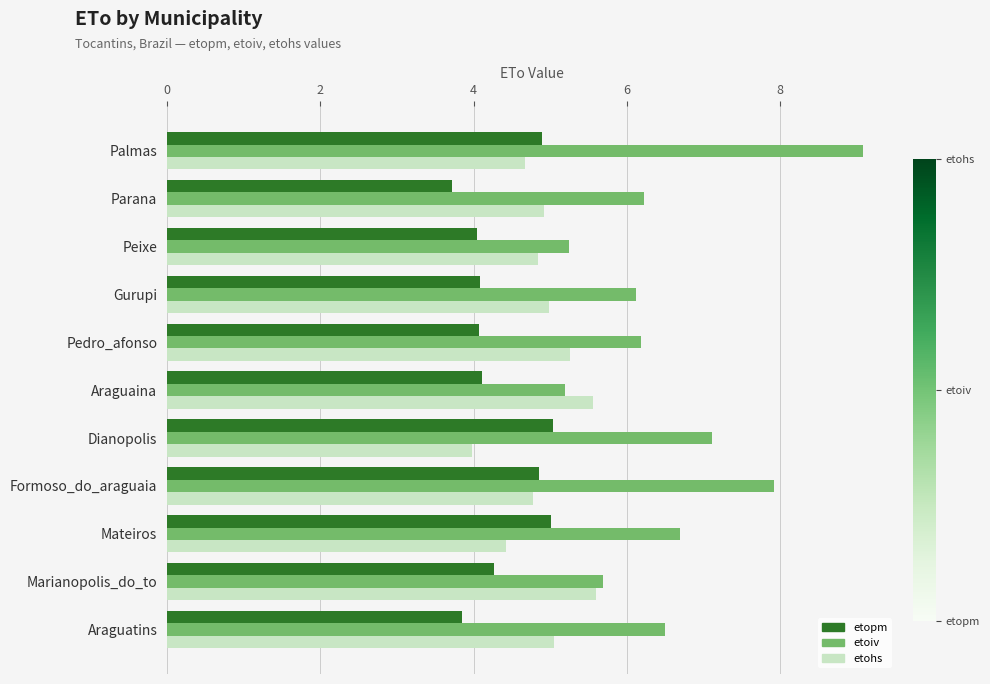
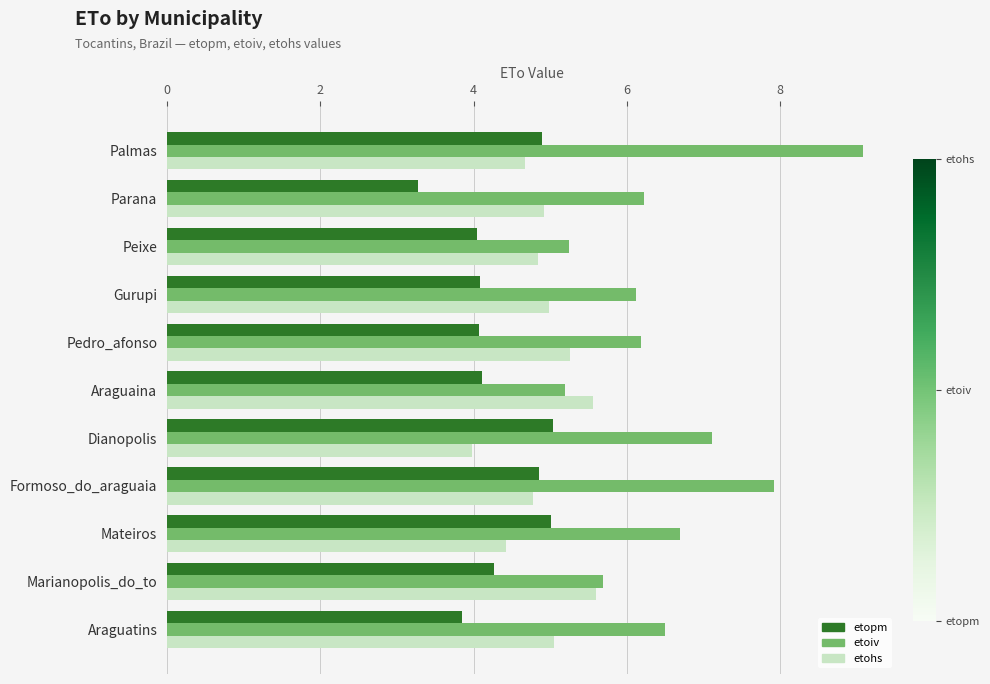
  {
    "etopm": {
      "Palmas": 4.9,
-     "Parana": 3.7,
+     "Parana": 3.3,
      "Peixe": 4.0,
      "Gurupi": 4.1,
      "Pedro_afonso": 4.1,
      "Araguaina": 4.1,
      "Dianopolis": 5.0,
      "Formoso_do_araguaia": 4.9,
      "Mateiros": 5.0,
      "Marianopolis_do_to": 4.3,
      "Araguatins": 3.9
    },
    "etoiv": {
      "Palmas": 9.1,
      "Parana": 6.2,
      "Peixe": 5.2,
      "Gurupi": 6.1,
      "Pedro_afonso": 6.2,
      "Araguaina": 5.2,
      "Dianopolis": 7.1,
      "Formoso_do_araguaia": 7.9,
      "Mateiros": 6.7,
      "Marianopolis_do_to": 5.7,
      "Araguatins": 6.5
    },
    "etohs": {
      "Palmas": 4.7,
      "Parana": 4.9,
      "Peixe": 4.8,
      "Gurupi": 5.0,
      "Pedro_afonso": 5.3,
      "Araguaina": 5.6,
      "Dianopolis": 4.0,
      "Formoso_do_araguaia": 4.8,
      "Mateiros": 4.4,
      "Marianopolis_do_to": 5.6,
      "Araguatins": 5.1
    }
  }
